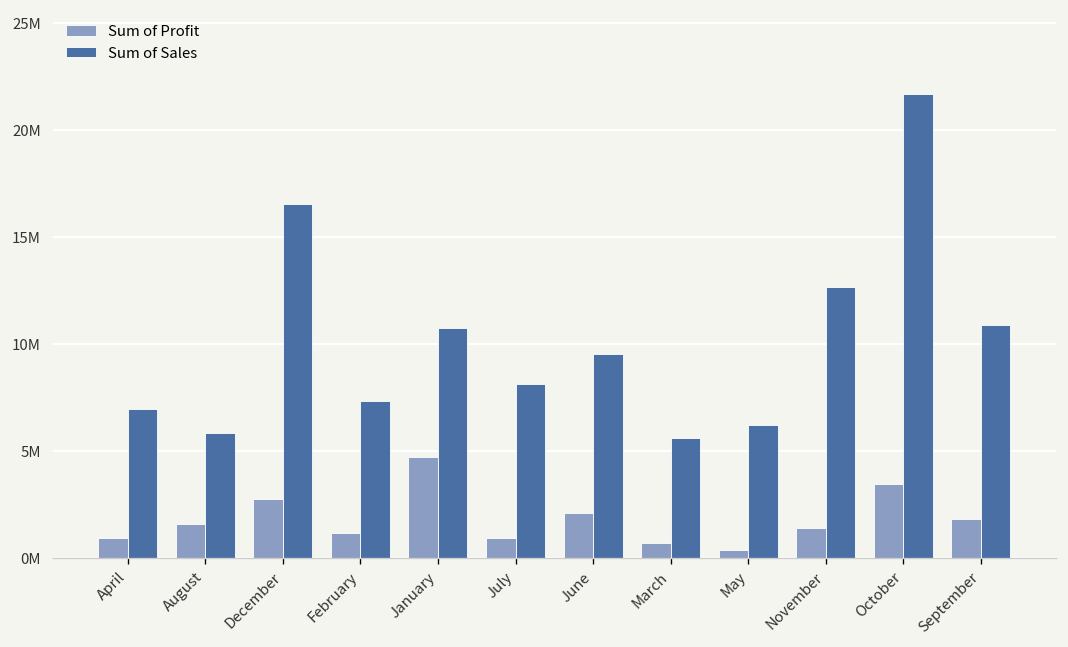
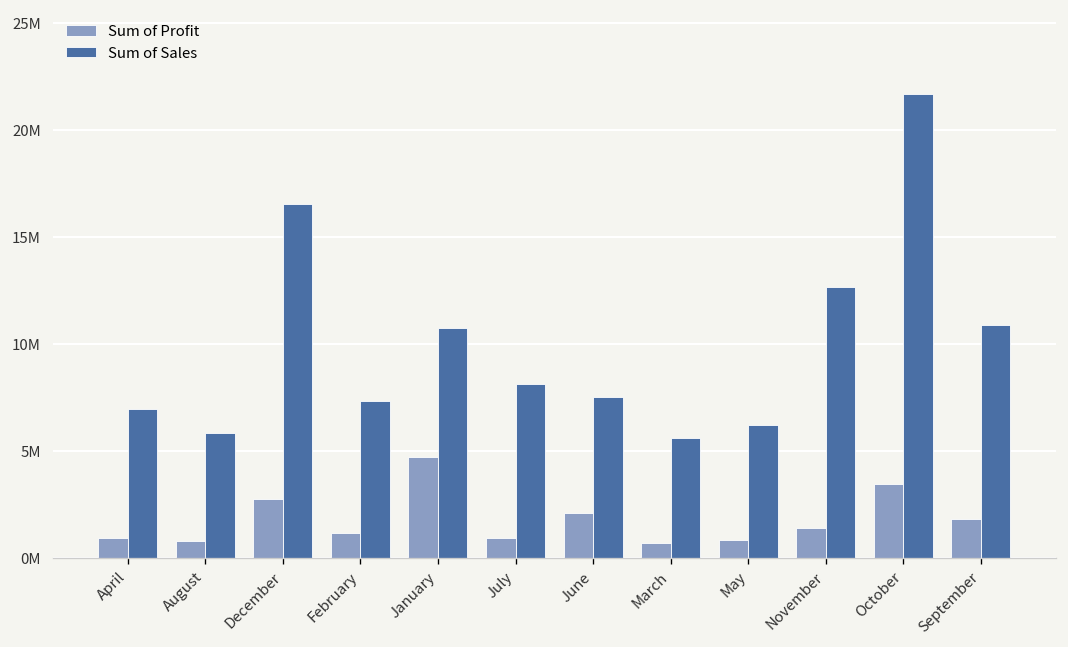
  {
    "Sum of Profit": {
      "April": 900000,
-     "August": 1600000,
+     "August": 800000,
      "December": 2700000,
      "February": 1100000,
      "January": 4700000,
      "July": 900000,
      "June": 2100000,
      "March": 700000,
-     "May": 400000,
+     "May": 800000,
      "November": 1400000,
      "October": 3400000,
      "September": 1800000
    },
    "Sum of Sales": {
      "April": 7000000,
      "August": 5800000,
      "December": 16500000,
      "February": 7300000,
      "January": 10700000,
      "July": 8100000,
-     "June": 9500000,
+     "June": 7500000,
      "March": 5600000,
      "May": 6200000,
      "November": 12600000,
      "October": 21700000,
      "September": 10900000
    }
  }
